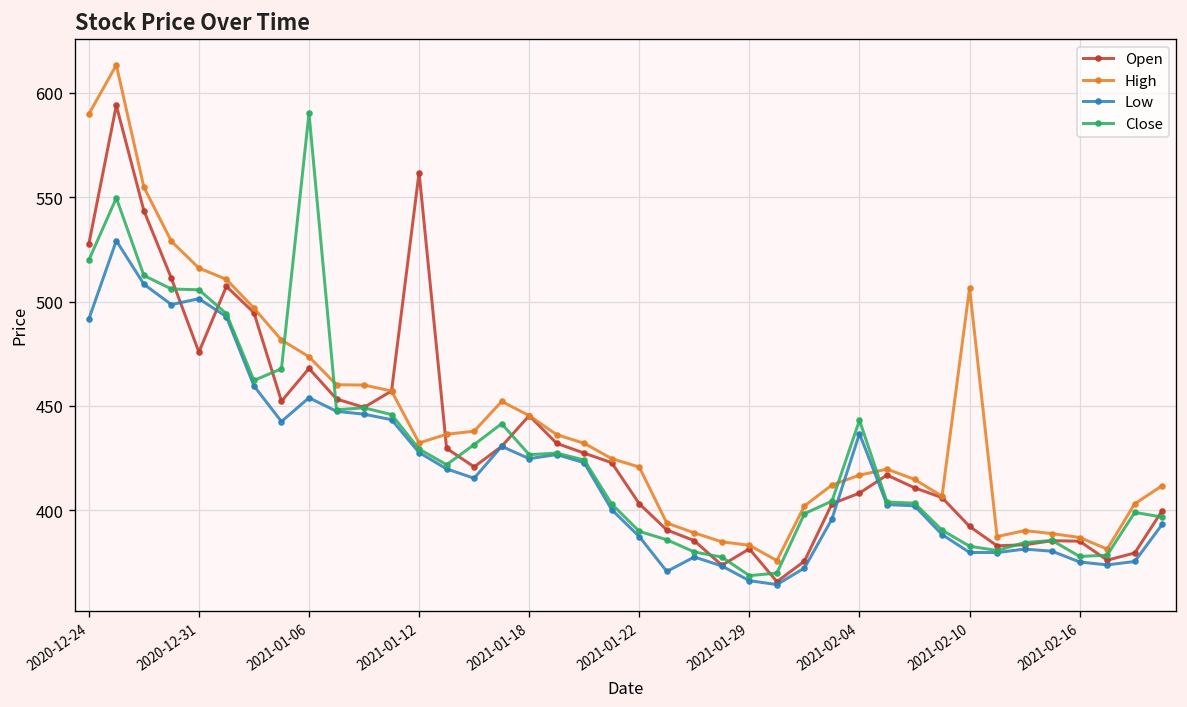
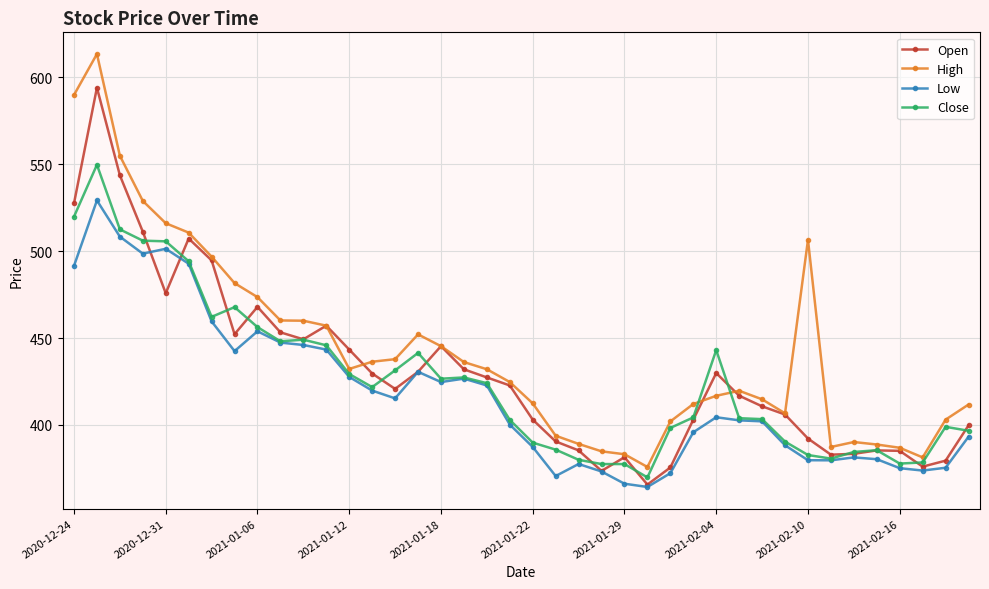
  {
    "Open": {
      "2020-12-24": 527,
      "2020-12-31": 476,
      "2021-01-06": 468,
-     "2021-01-12": 562,
+     "2021-01-12": 443,
      "2021-01-22": 403,
      "2021-01-29": 381,
-     "2021-02-04": 408,
+     "2021-02-04": 430,
      "2021-02-10": 392,
      "2021-02-16": 385
    },
    "High": {
      "2020-12-24": 590,
      "2020-12-31": 516,
      "2021-01-06": 474,
      "2021-01-12": 432,
-     "2021-01-22": 421,
+     "2021-01-22": 412,
      "2021-01-29": 383,
      "2021-02-04": 417,
      "2021-02-10": 507,
      "2021-02-16": 387
    },
    "Low": {
      "2020-12-24": 492,
      "2020-12-31": 501,
      "2021-01-06": 454,
      "2021-01-12": 428,
      "2021-01-18": 425,
      "2021-01-22": 387,
      "2021-01-29": 366,
-     "2021-02-04": 437,
+     "2021-02-04": 404,
      "2021-02-10": 380,
      "2021-02-16": 375
    },
    "Close": {
      "2020-12-24": 520,
      "2020-12-31": 506,
-     "2021-01-06": 590,
+     "2021-01-06": 456,
      "2021-01-12": 429,
      "2021-01-18": 427,
      "2021-01-22": 390,
-     "2021-01-29": 369,
+     "2021-01-29": 378,
      "2021-02-04": 443,
      "2021-02-10": 383,
      "2021-02-16": 378
    }
  }
